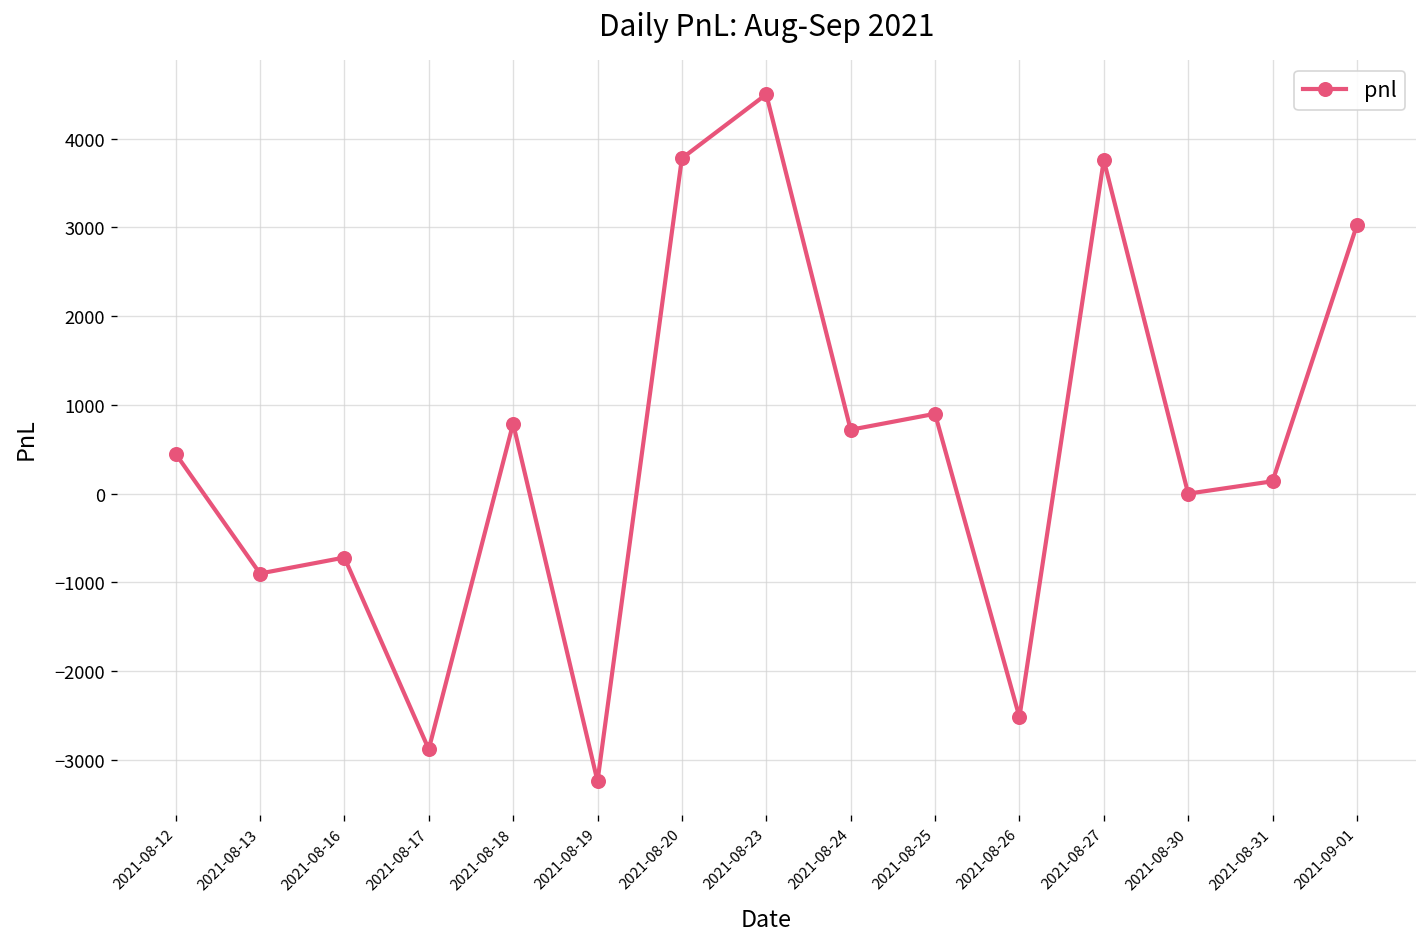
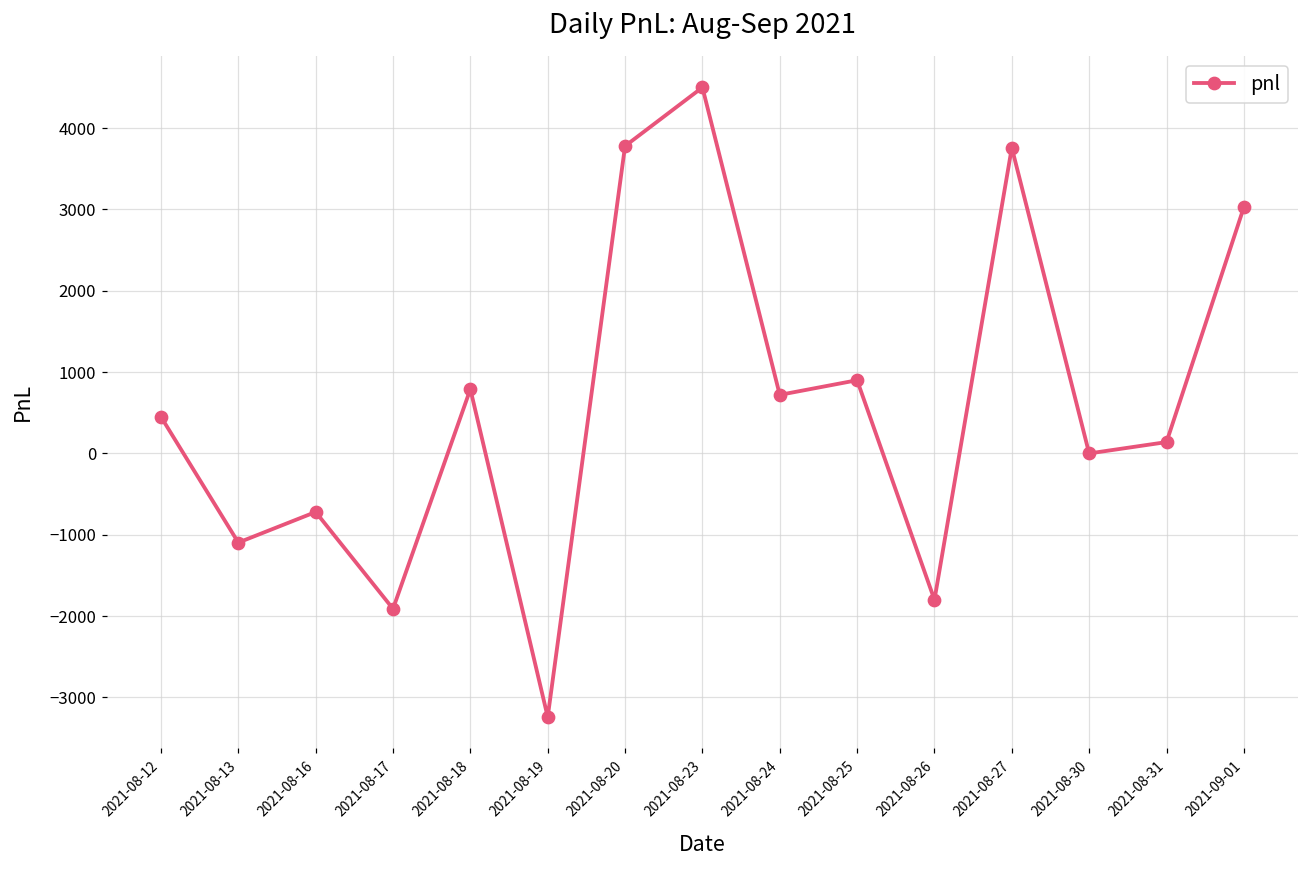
  {
    "2021-08-12": 500,
-   "2021-08-13": -900,
+   "2021-08-13": -1100,
    "2021-08-16": -700,
-   "2021-08-17": -2900,
+   "2021-08-17": -1900,
    "2021-08-18": 800,
    "2021-08-19": -3200,
    "2021-08-20": 3800,
    "2021-08-23": 4500,
    "2021-08-24": 700,
    "2021-08-25": 900,
-   "2021-08-26": -2500,
+   "2021-08-26": -1800,
    "2021-08-27": 3800,
    "2021-08-30": 0,
    "2021-08-31": 100,
    "2021-09-01": 3000
  }
